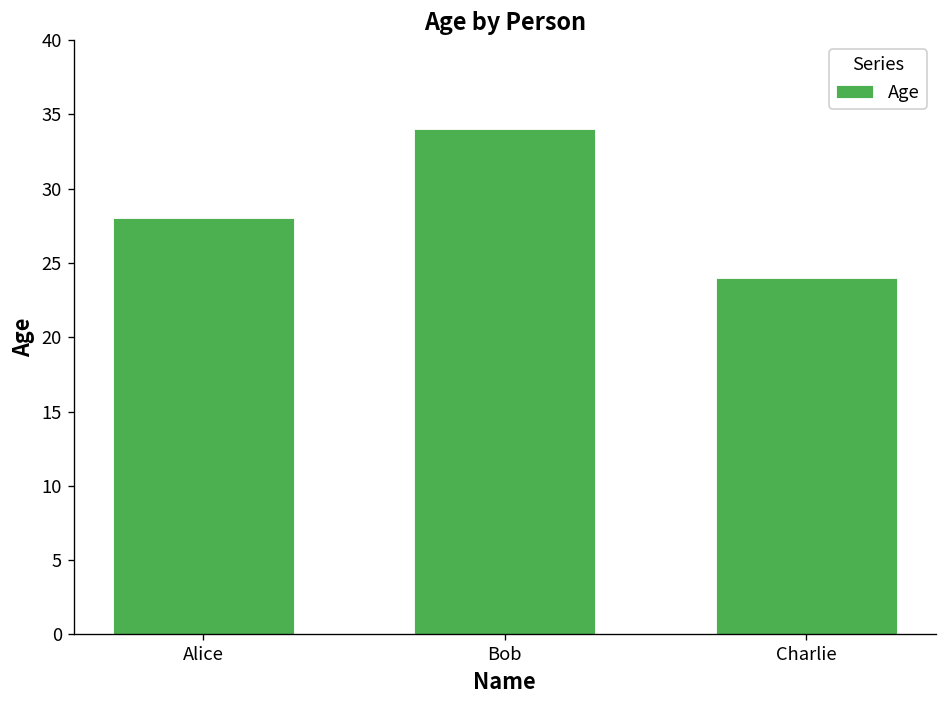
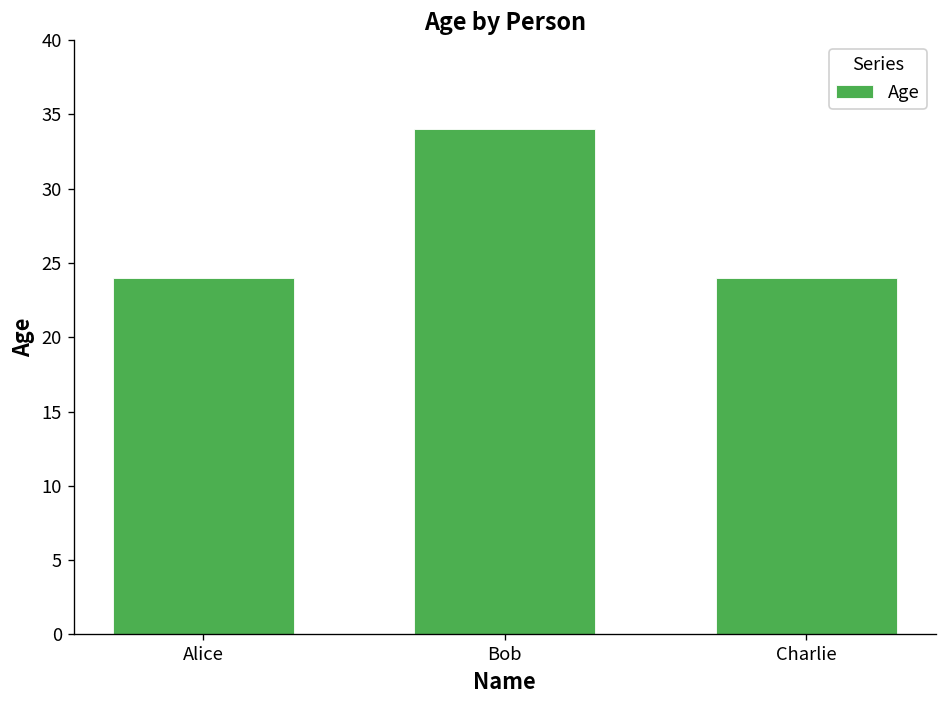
  {
-   "Alice": 28,
+   "Alice": 24,
    "Bob": 34,
    "Charlie": 24
  }
